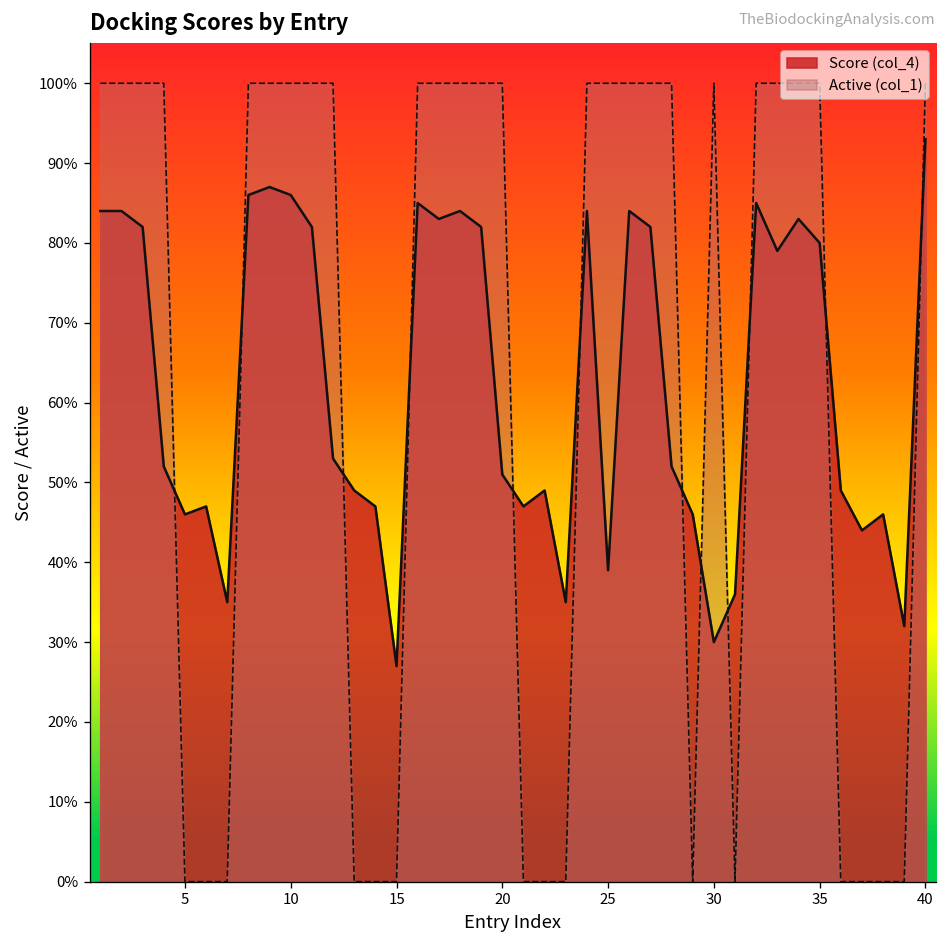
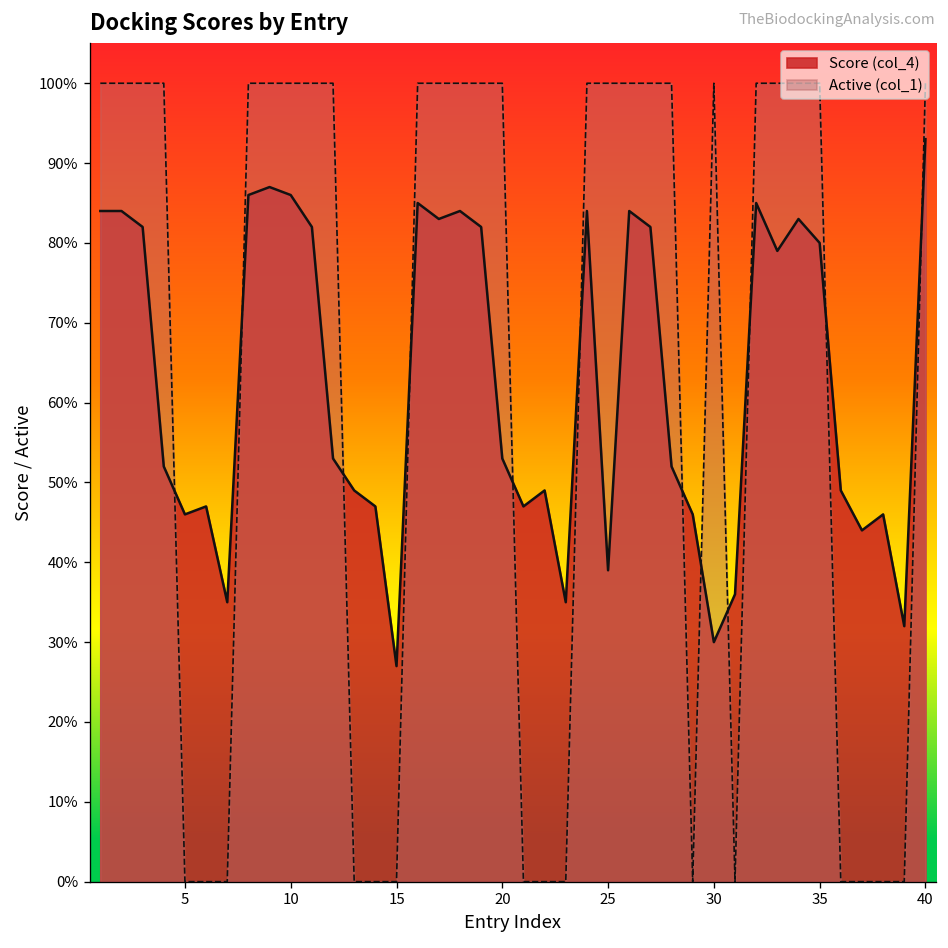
  {
    "Score (col_4)": {
      "5": "46%",
      "10": "86%",
      "15": "27%",
-     "20": "51%",
+     "20": "53%",
      "25": "39%",
      "30": "30%",
      "35": "80%",
      "40": "93%"
    },
    "Active (col_1)": {
      "5": "0%",
      "10": "100%",
      "15": "0%",
      "20": "100%",
      "25": "100%",
      "30": "100%"
    }
  }
